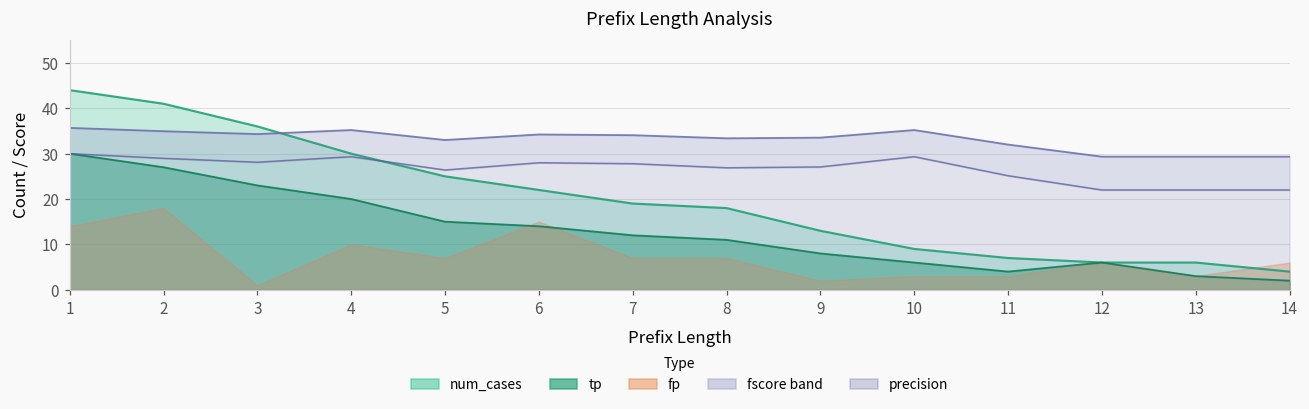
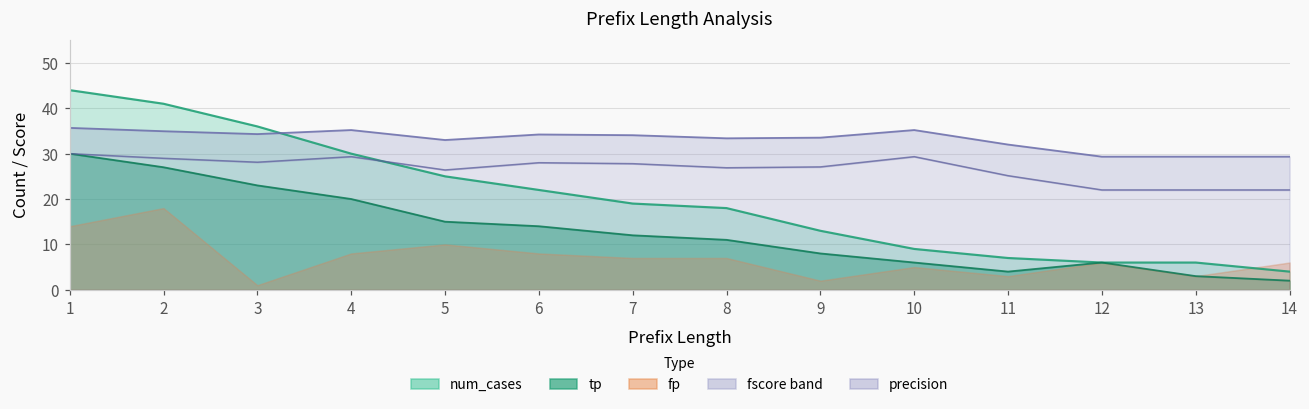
  {
    "fp": {
      "1": 14,
      "2": 18,
      "3": 1,
-     "4": 10,
-     "5": 7,
-     "6": 15,
+     "4": 8,
+     "5": 10,
+     "6": 8,
      "7": 7,
      "8": 7,
      "9": 2,
-     "10": 3,
+     "10": 5,
      "11": 3,
      "14": 6
    }
  }
